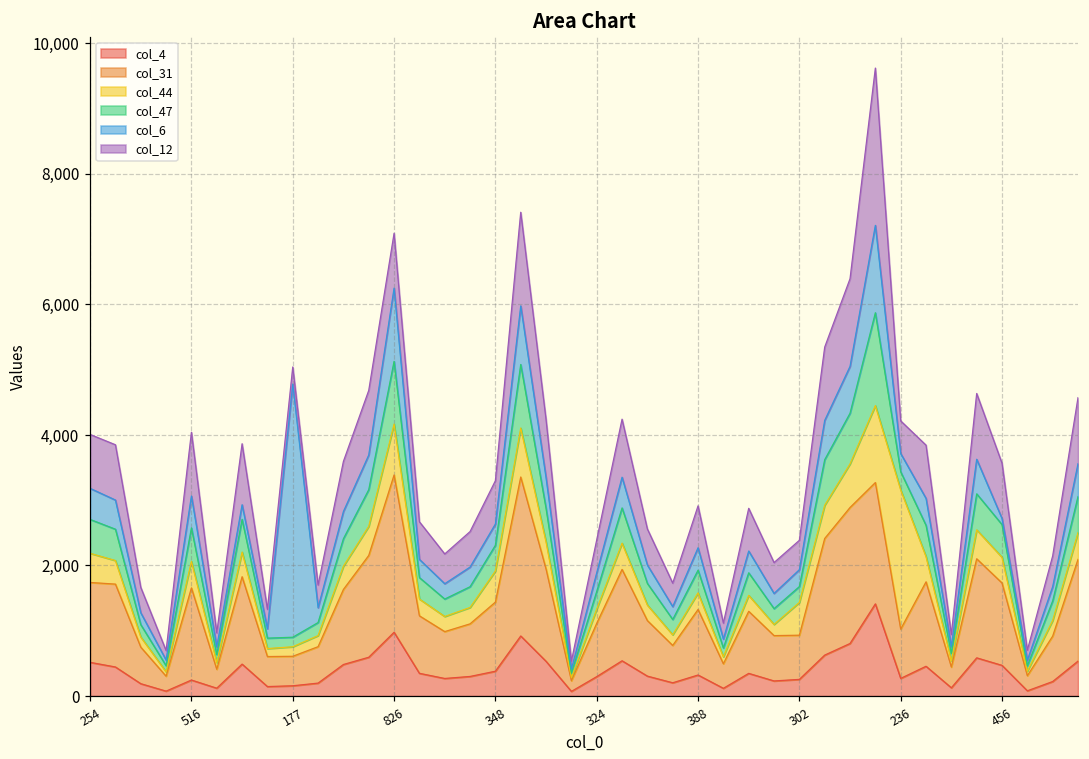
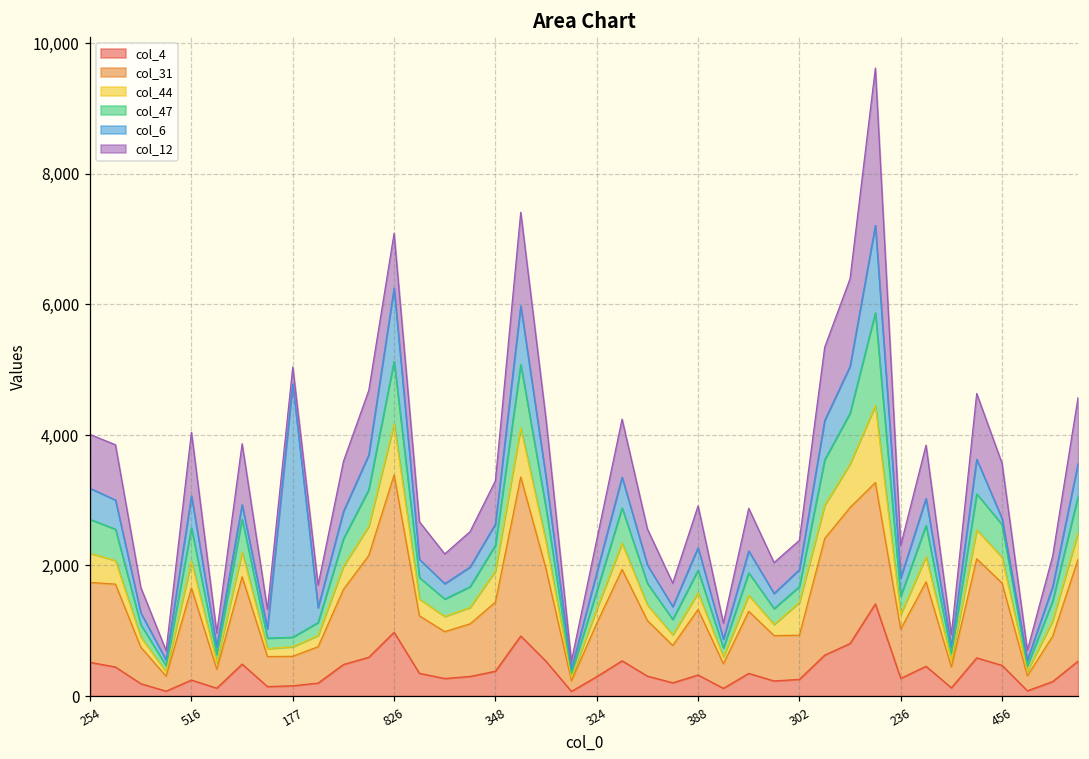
  {
    "col_44": {
      "254": "400",
      "516": "400",
      "177": "100",
      "826": "800",
      "348": "500",
      "324": "200",
      "388": "300",
      "302": "500",
-     "236": "2,100",
+     "236": "200",
      "456": "400"
    },
    "col_47": {
      "254": "500",
      "516": "500",
      "177": "100",
      "826": "1,000",
      "348": "400",
      "324": "300",
      "388": "300",
      "302": "200",
      "236": "300",
      "456": "500"
    },
    "col_6": {
      "254": "500",
      "516": "500",
      "177": "3,900",
      "826": "1,100",
      "348": "300",
      "324": "300",
      "388": "300",
      "302": "300",
      "236": "300",
      "456": "100"
    },
    "col_12": {
      "254": "800",
      "516": "1,000",
      "177": "300",
      "826": "800",
      "348": "700",
      "324": "500",
      "388": "600",
      "302": "500",
      "236": "500",
      "456": "800"
    }
  }
